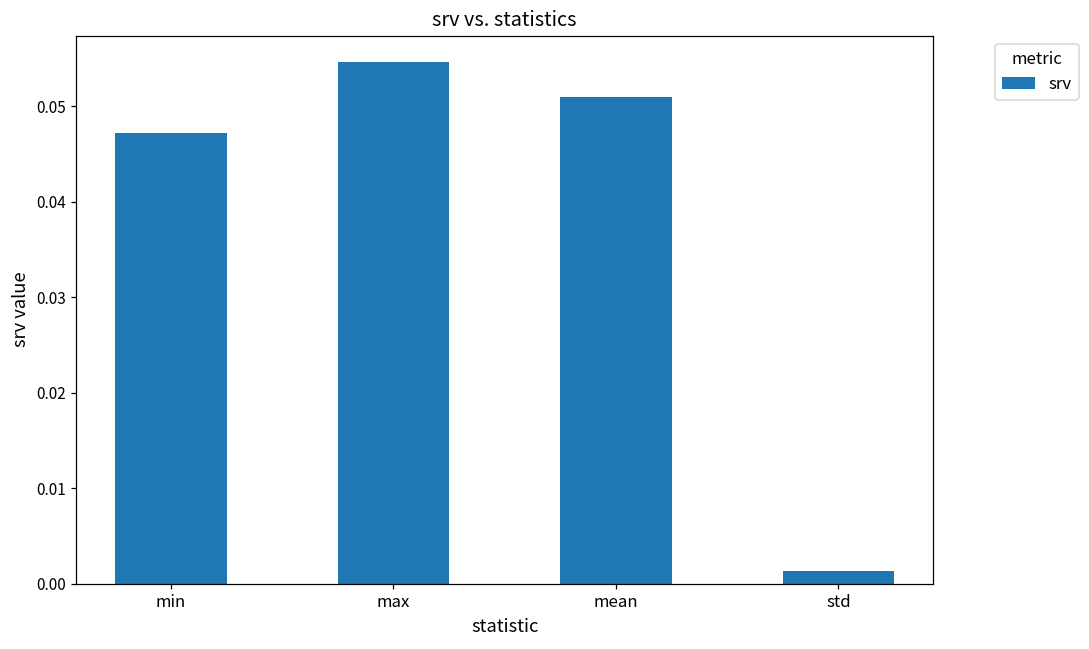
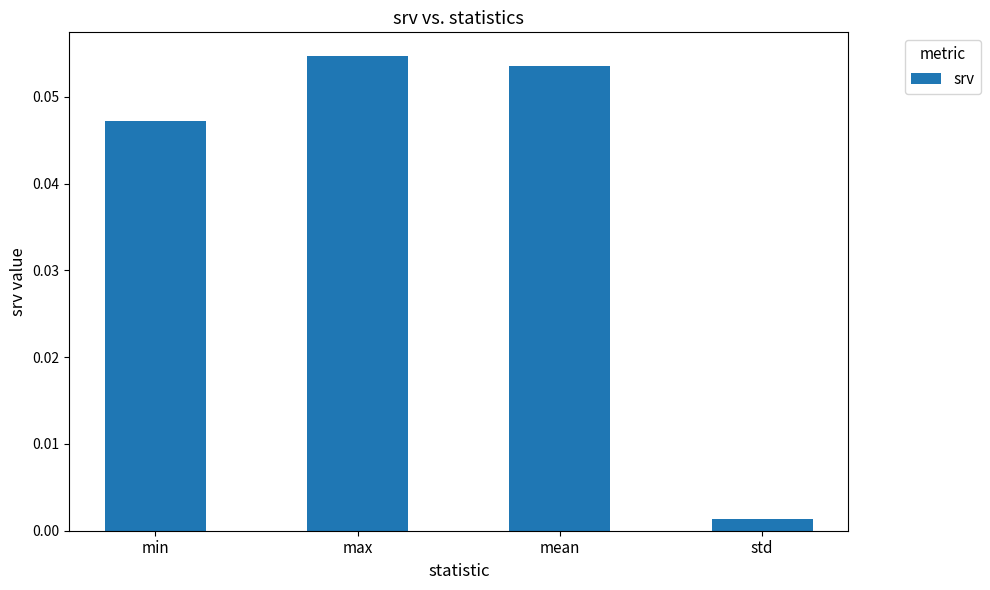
  {
    "min": 0.047,
    "max": 0.055,
-   "mean": 0.051,
+   "mean": 0.054,
    "std": 0.001
  }
